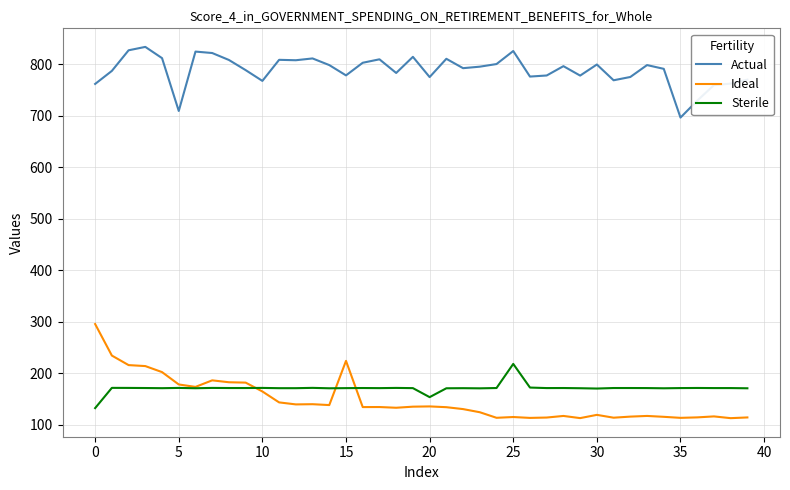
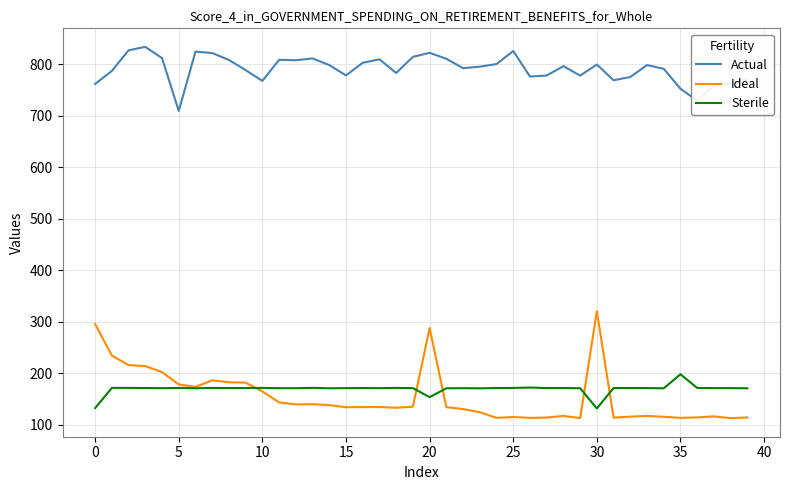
  {
    "Actual": {
      "0": 760,
      "5": 710,
      "10": 770,
      "15": 780,
-     "20": 770,
+     "20": 820,
      "25": 830,
      "30": 800,
-     "35": 700
+     "35": 750
    },
    "Ideal": {
      "0": 300,
      "5": 180,
      "10": 160,
-     "15": 220,
-     "20": 140,
+     "15": 130,
+     "20": 290,
      "25": 110,
-     "30": 120,
+     "30": 320,
      "35": 110
    },
    "Sterile": {
      "0": 130,
      "5": 170,
      "10": 170,
      "15": 170,
      "20": 150,
-     "25": 220,
-     "30": 170,
-     "35": 170
+     "25": 170,
+     "30": 130,
+     "35": 200
    }
  }
